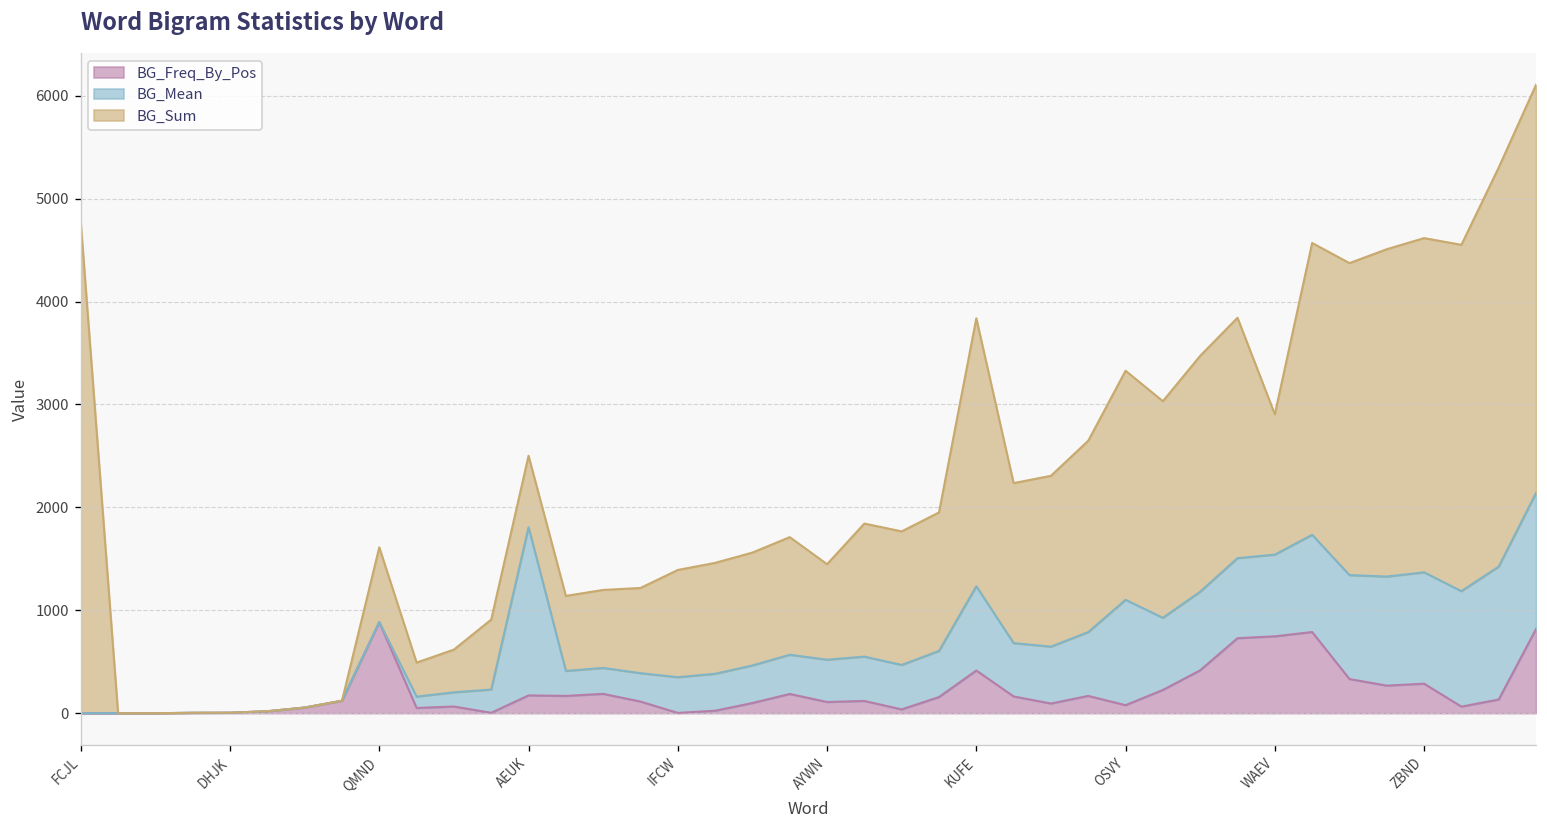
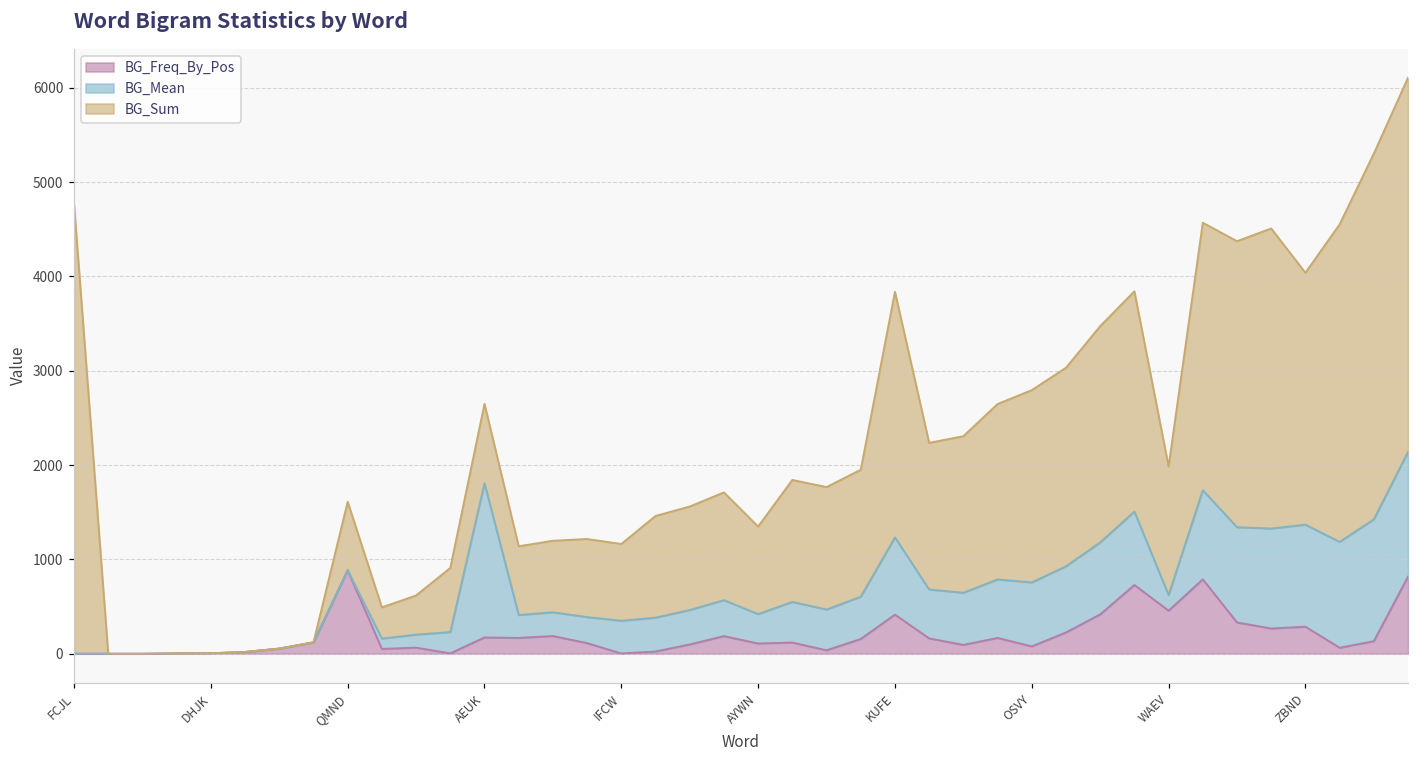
  {
    "BG_Freq_By_Pos": {
      "AEUK": 200,
      "IFCW": 0,
      "AYWN": 100,
      "KUFE": 400,
      "OSVY": 100,
-     "WAEV": 700,
+     "WAEV": 500,
      "ZBND": 300
    },
    "BG_Mean": {
      "AEUK": 1600,
      "IFCW": 300,
-     "AYWN": 400,
+     "AYWN": 300,
      "KUFE": 800,
-     "OSVY": 1000,
-     "WAEV": 800,
+     "OSVY": 700,
+     "WAEV": 200,
      "ZBND": 1100
    },
    "BG_Sum": {
      "FCJL": 4800,
      "QMND": 700,
-     "AEUK": 700,
-     "IFCW": 1000,
+     "AEUK": 800,
+     "IFCW": 800,
      "AYWN": 900,
      "KUFE": 2600,
-     "OSVY": 2200,
+     "OSVY": 2000,
      "WAEV": 1400,
-     "ZBND": 3200
+     "ZBND": 2700
    }
  }
